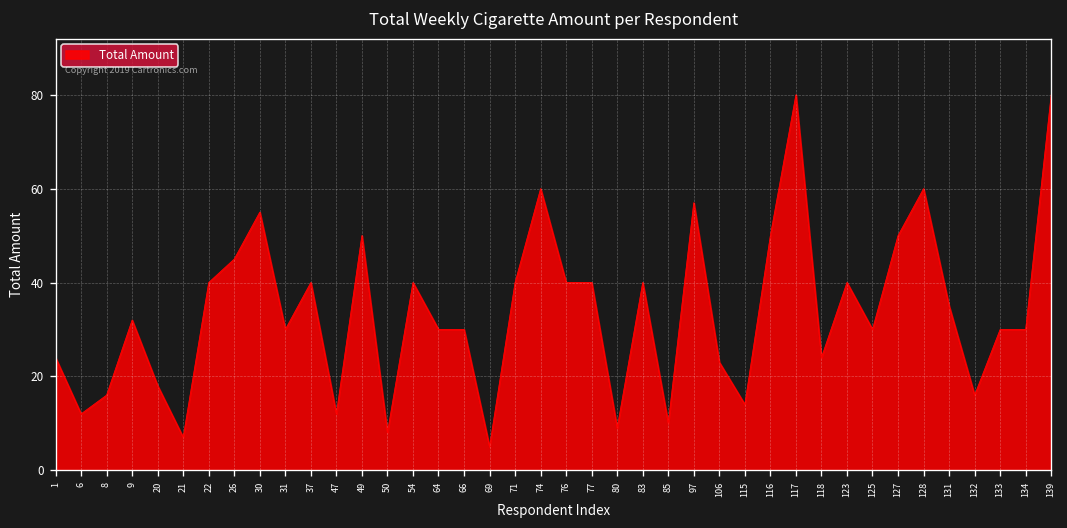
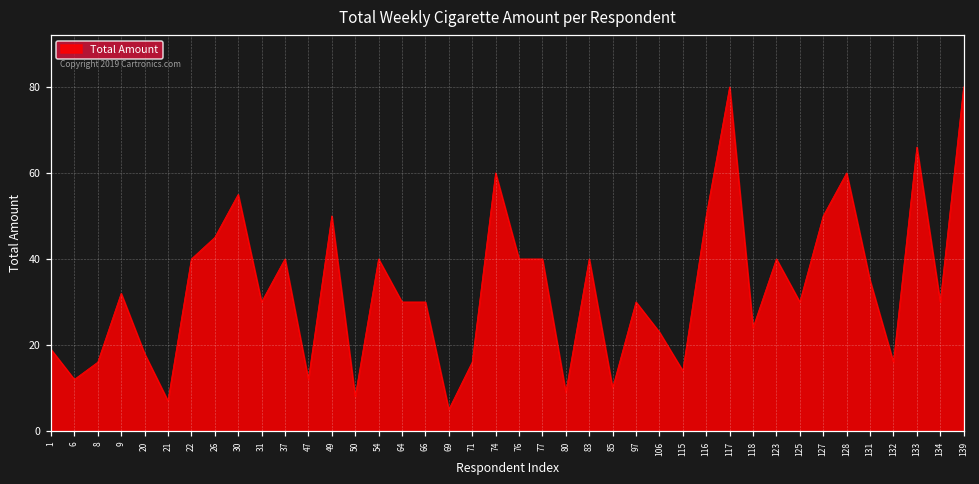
  {
-   "1": 24,
+   "1": 19,
    "6": 12,
    "8": 16,
    "9": 32,
    "20": 18,
    "21": 7,
    "22": 40,
    "26": 45,
    "30": 55,
    "31": 30,
    "37": 40,
    "47": 12,
    "49": 50,
    "50": 8,
    "54": 40,
    "64": 30,
    "66": 30,
    "69": 5,
-   "71": 40,
+   "71": 16,
    "74": 60,
    "76": 40,
    "77": 40,
    "80": 9,
    "83": 40,
    "85": 10,
-   "97": 57,
+   "97": 30,
    "106": 23,
    "115": 14,
    "116": 50,
    "117": 80,
    "118": 24,
    "123": 40,
    "125": 30,
    "127": 50,
    "128": 60,
    "131": 35,
    "132": 16,
-   "133": 30,
+   "133": 66,
    "134": 30,
    "139": 80
  }
